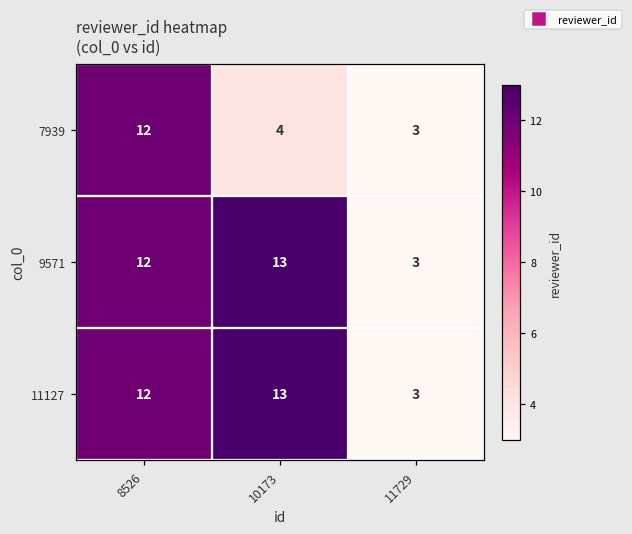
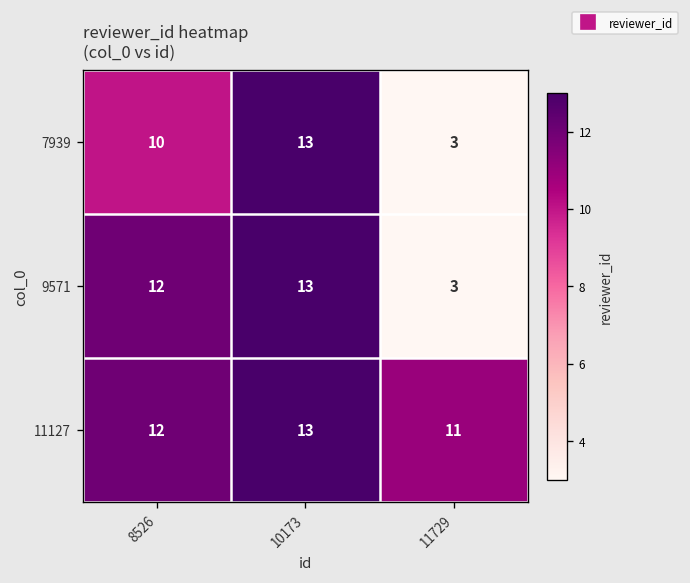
  {
    "7939": {
-     "8526": 12,
-     "10173": 4,
+     "8526": 10,
+     "10173": 13,
      "11729": 3
    },
    "9571": {
      "8526": 12,
      "10173": 13,
      "11729": 3
    },
    "11127": {
      "8526": 12,
      "10173": 13,
-     "11729": 3
+     "11729": 11
    }
  }
